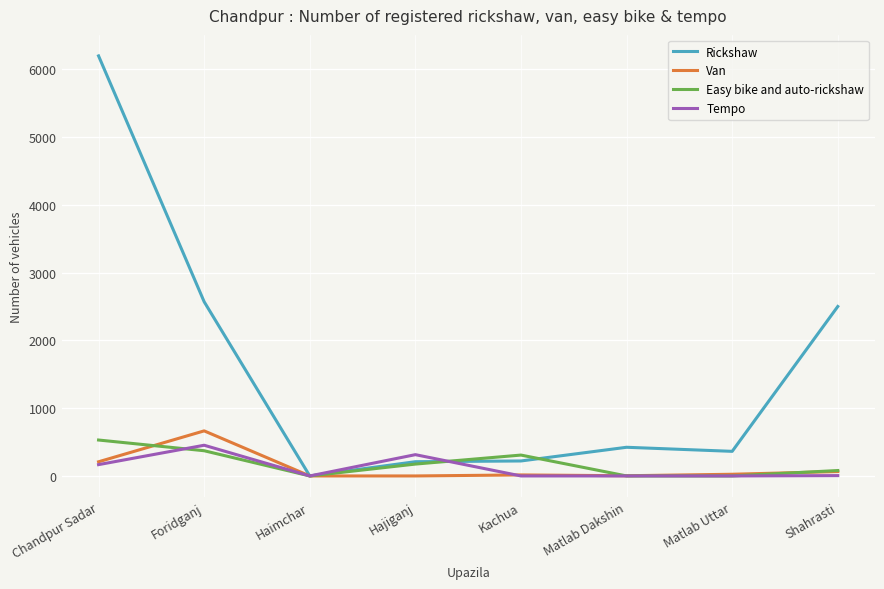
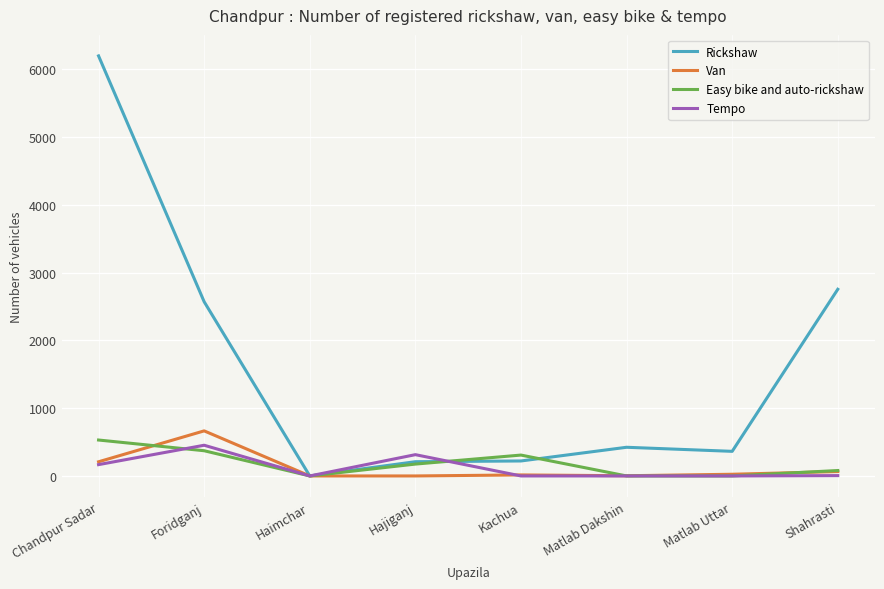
  {
    "Rickshaw": {
      "Chandpur Sadar": 6200,
      "Foridganj": 2600,
      "Kachua": 200,
      "Matlab Dakshin": 400,
      "Matlab Uttar": 400,
-     "Shahrasti": 2500
+     "Shahrasti": 2800
    },
    "Van": {
      "Chandpur Sadar": 200,
      "Foridganj": 700,
      "Hajiganj": 0
    },
    "Easy bike and auto-rickshaw": {
      "Chandpur Sadar": 500,
      "Foridganj": 400,
      "Kachua": 300
    },
    "Tempo": {
      "Chandpur Sadar": 200,
      "Foridganj": 500,
      "Hajiganj": 300,
      "Shahrasti": 0
    }
  }
